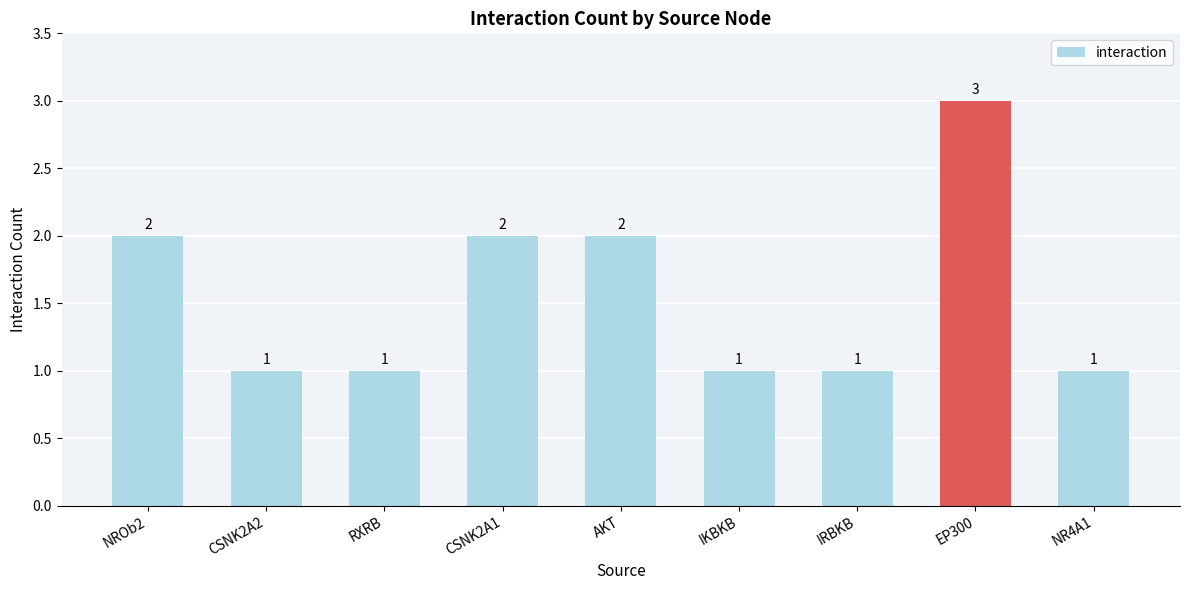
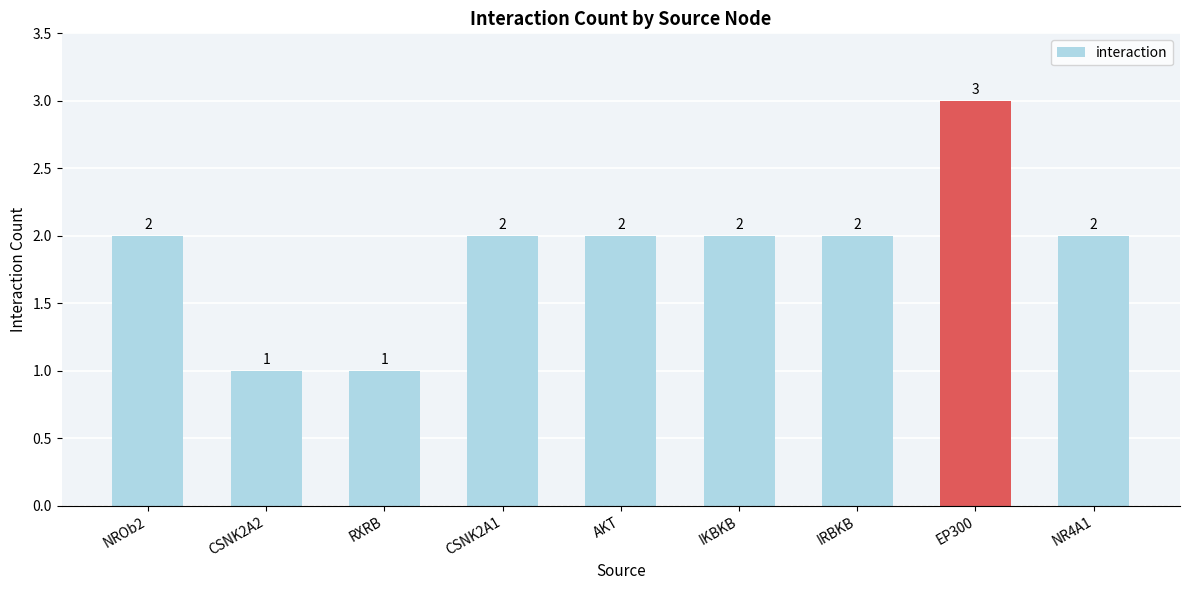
  {
    "NROb2": 2,
    "CSNK2A2": 1,
    "RXRB": 1,
    "CSNK2A1": 2,
    "AKT": 2,
-   "IKBKB": 1,
-   "IRBKB": 1,
+   "IKBKB": 2,
+   "IRBKB": 2,
    "EP300": 3,
-   "NR4A1": 1
+   "NR4A1": 2
  }
